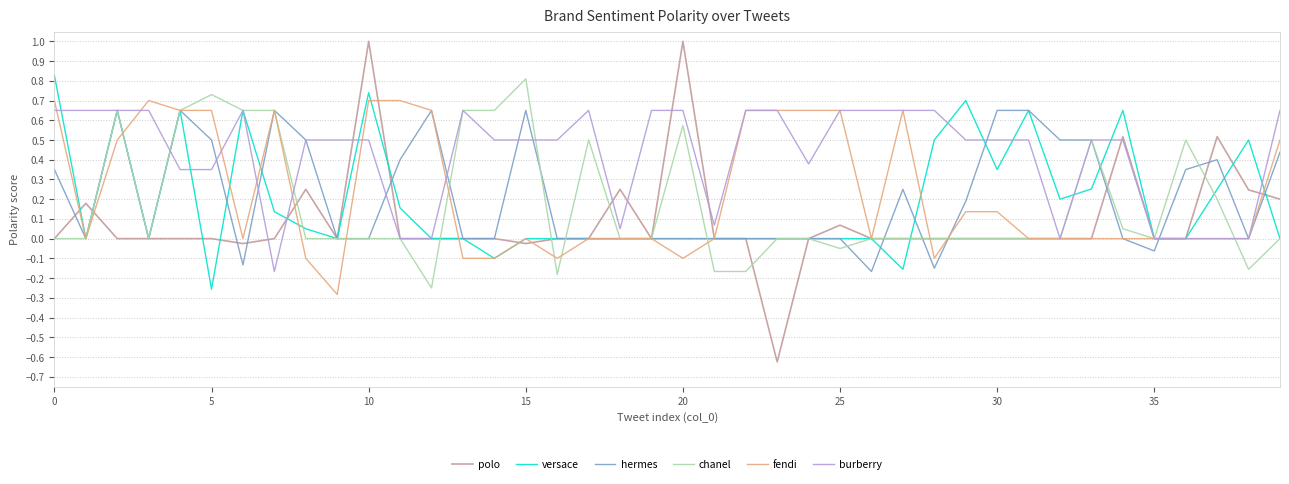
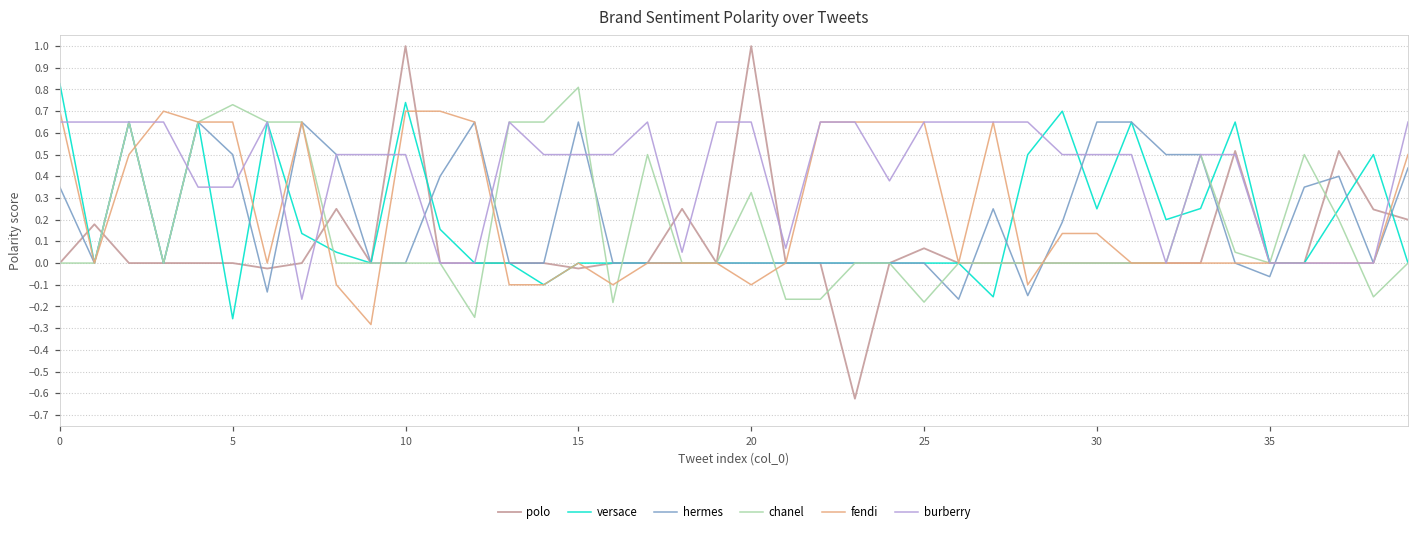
  {
    "versace": {
      "0": 0.83,
      "5": -0.26,
      "10": 0.74,
-     "30": 0.35
+     "30": 0.25
    },
    "chanel": {
      "5": 0.73,
      "15": 0.81,
-     "20": 0.57,
-     "25": -0.05
+     "20": 0.33,
+     "25": -0.18
    }
  }
